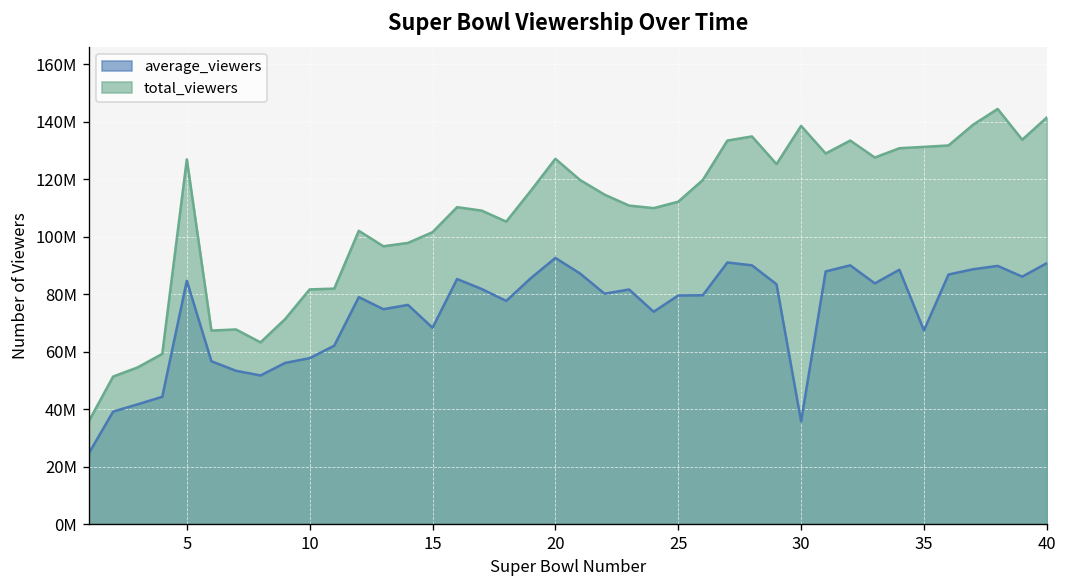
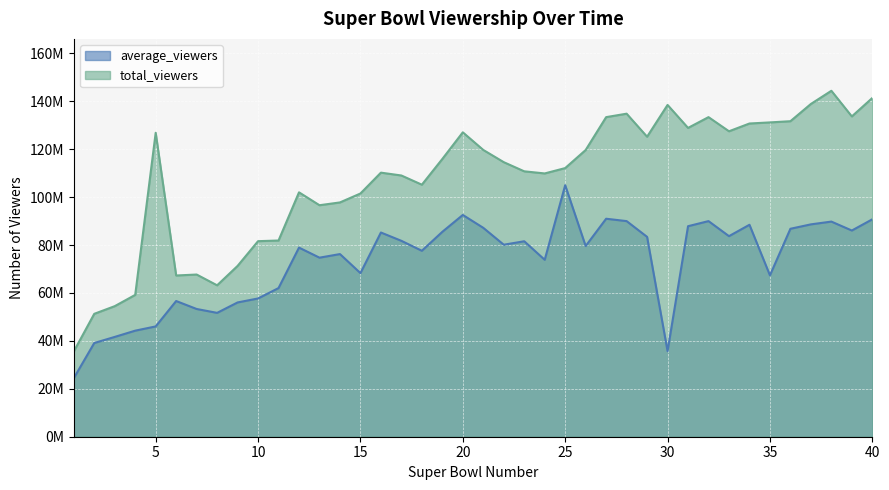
  {
    "average_viewers": {
-     "5": 85000000,
+     "5": 46000000,
      "10": 58000000,
      "15": 68000000,
      "20": 93000000,
-     "25": 80000000,
+     "25": 105000000,
      "30": 36000000,
      "35": 67000000,
      "40": 91000000
    },
    "total_viewers": {
      "5": 127000000,
      "10": 82000000,
      "15": 102000000,
      "20": 127000000,
      "25": 112000000,
      "30": 138000000,
      "35": 131000000,
      "40": 141000000
    }
  }
